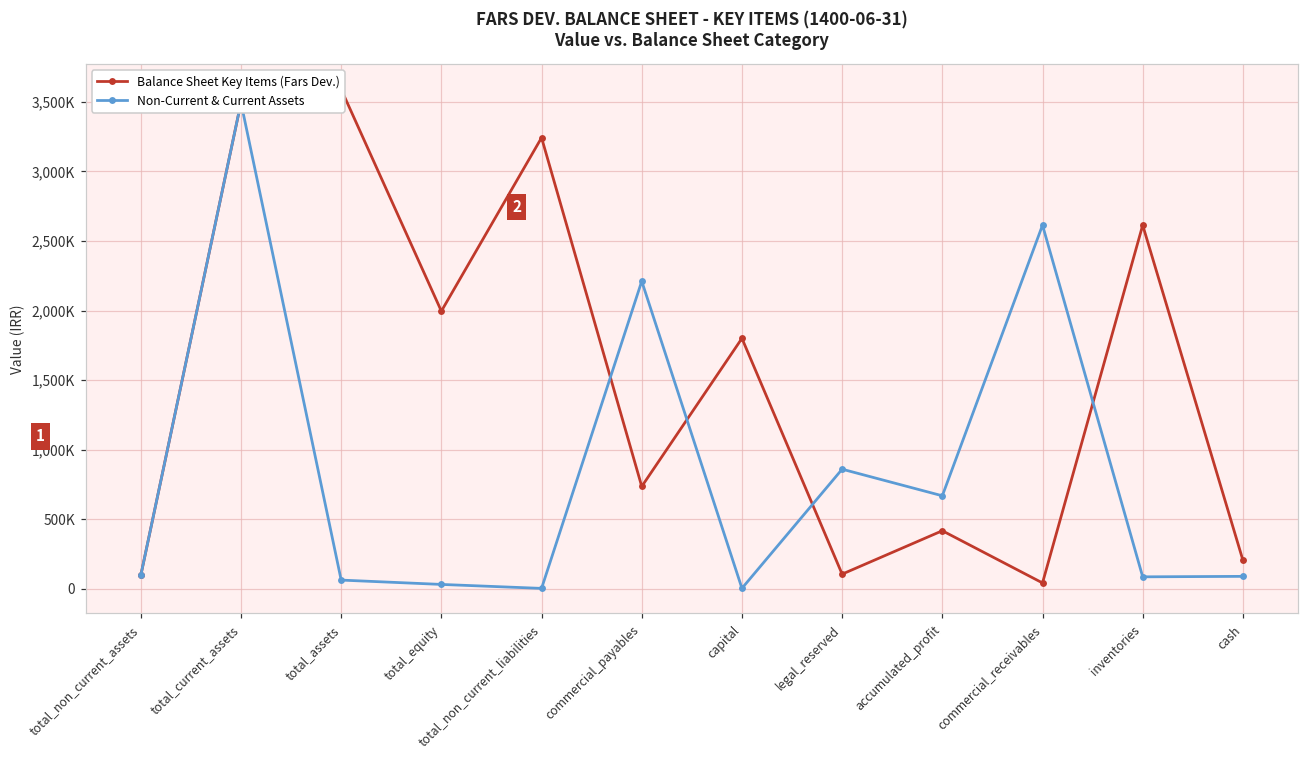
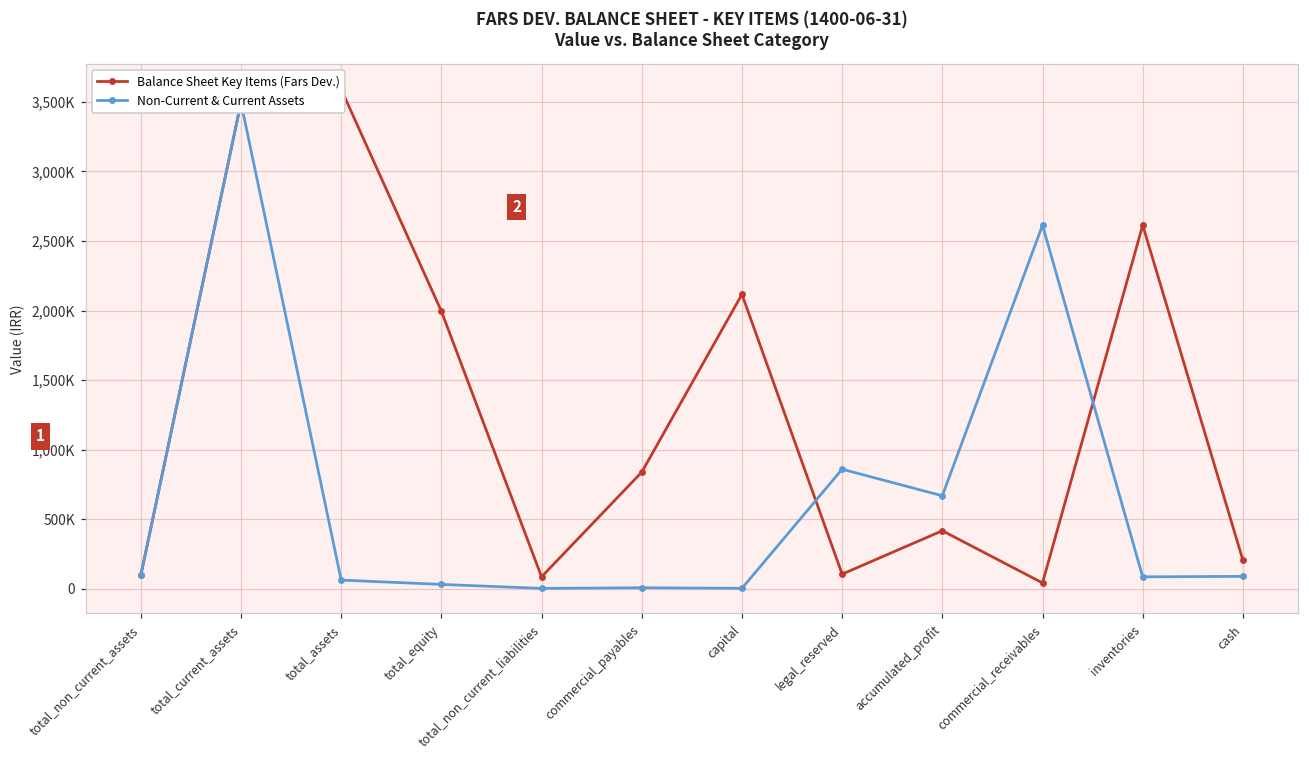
  {
    "Balance Sheet Key Items (Fars Dev.)": {
      "total_equity": "2,000,000",
-     "total_non_current_liabilities": "3,240,000",
-     "commercial_payables": "730,000",
-     "capital": "1,800,000",
+     "total_non_current_liabilities": "80,000",
+     "commercial_payables": "840,000",
+     "capital": "2,120,000",
      "legal_reserved": "100,000",
      "accumulated_profit": "420,000",
      "commercial_receivables": "40,000",
      "inventories": "2,610,000",
      "cash": "200,000"
    },
    "Non-Current & Current Assets": {
      "total_assets": "60,000",
      "total_equity": "30,000",
      "total_non_current_liabilities": "0",
-     "commercial_payables": "2,210,000",
+     "commercial_payables": "10,000",
      "capital": "0",
      "legal_reserved": "860,000",
      "accumulated_profit": "670,000",
      "commercial_receivables": "2,610,000",
      "inventories": "80,000",
      "cash": "90,000"
    }
  }
